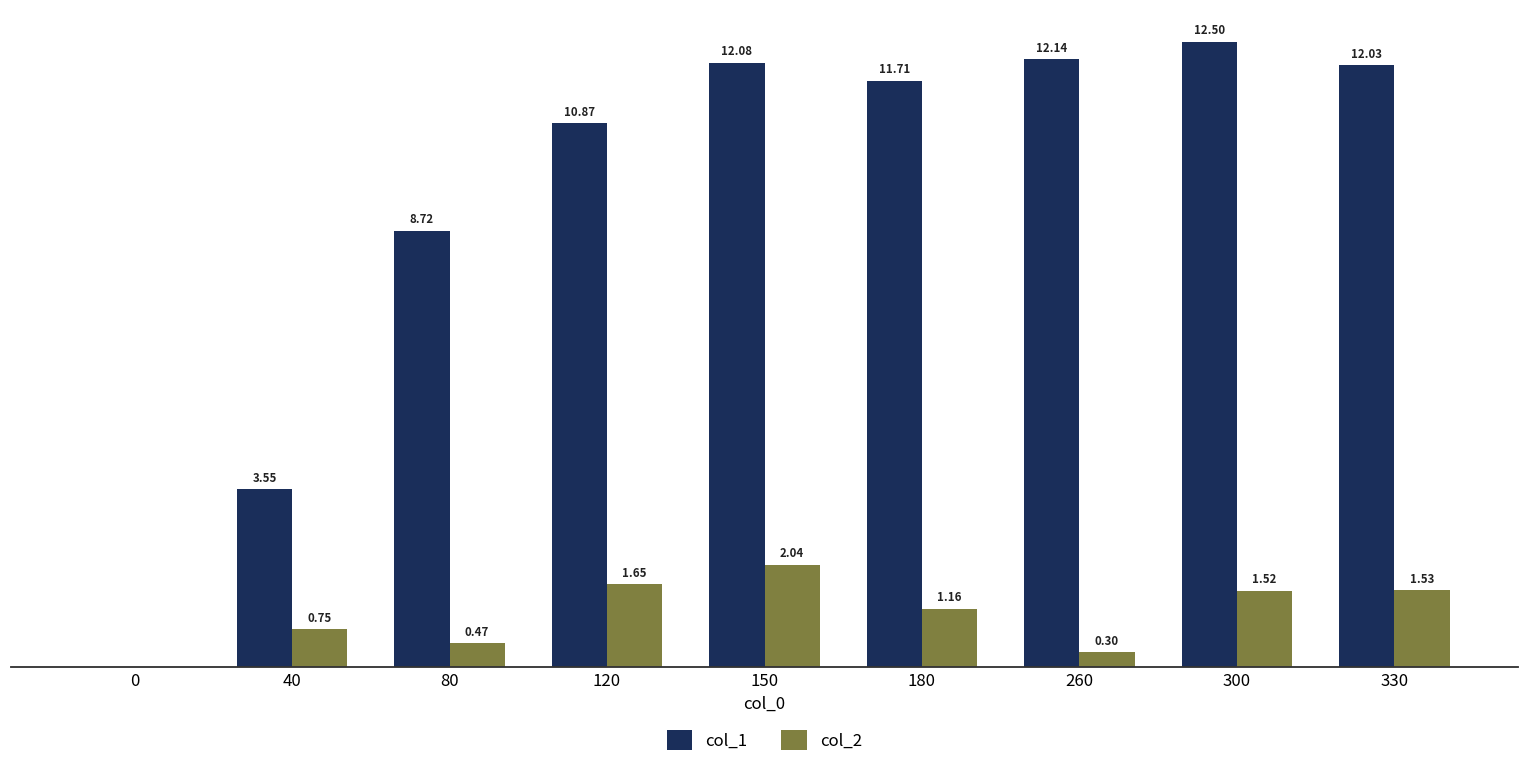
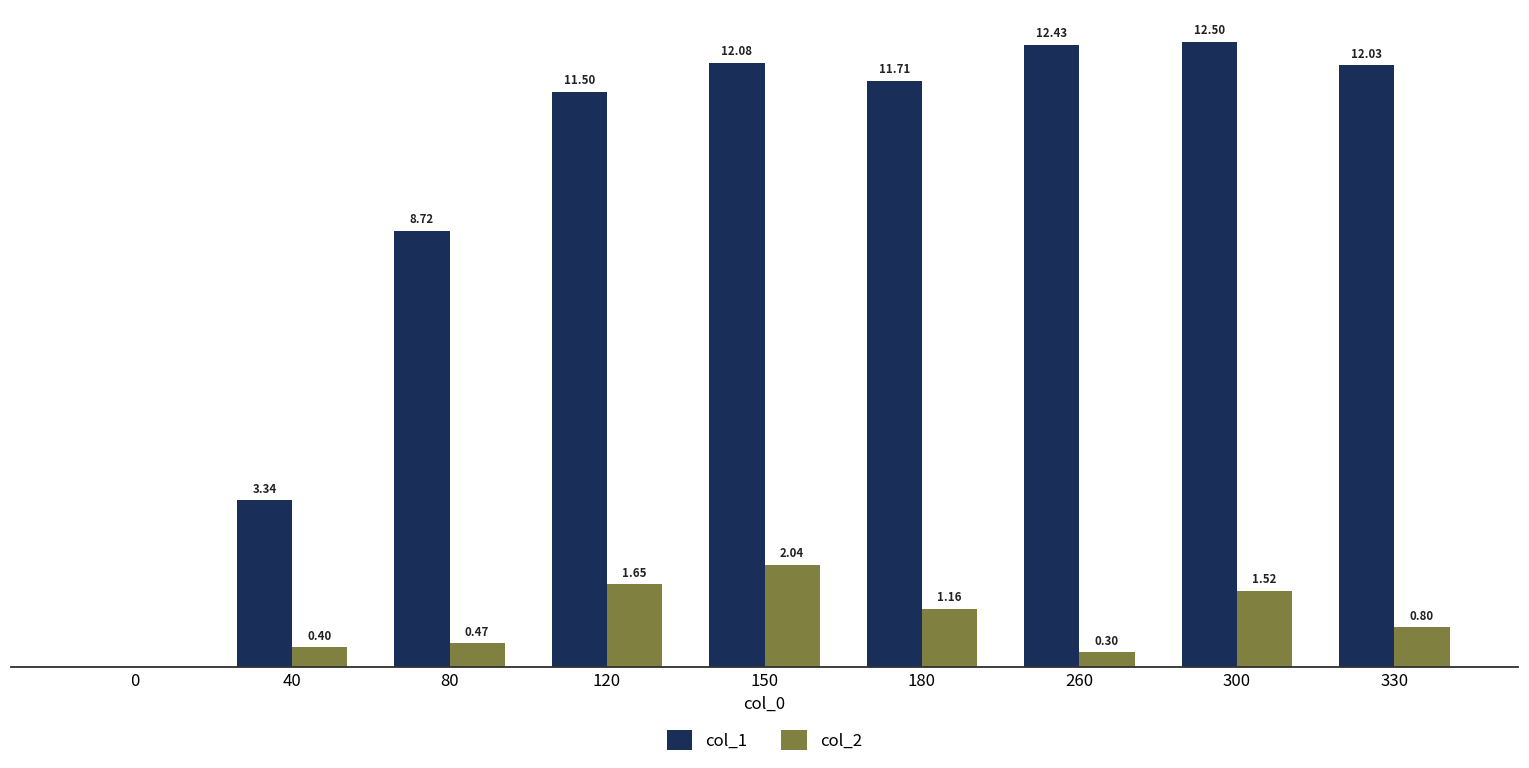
  {
    "col_1": {
-     "40": 3.55,
+     "40": 3.34,
      "80": 8.72,
-     "120": 10.87,
+     "120": 11.50,
      "150": 12.08,
      "180": 11.71,
-     "260": 12.14,
+     "260": 12.43,
      "300": 12.50,
      "330": 12.03
    },
    "col_2": {
-     "40": 0.75,
+     "40": 0.40,
      "80": 0.47,
      "120": 1.65,
      "150": 2.04,
      "180": 1.16,
      "260": 0.30,
      "300": 1.52,
-     "330": 1.53
+     "330": 0.80
    }
  }
